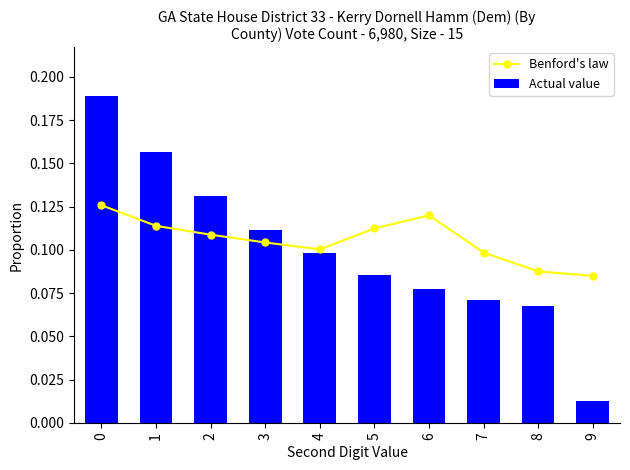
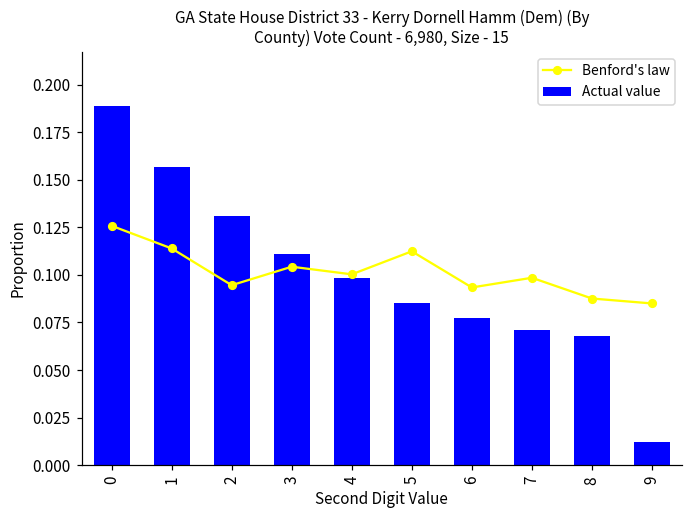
  {
    "Benford's law": {
      "0": 0.126,
      "1": 0.114,
-     "2": 0.109,
+     "2": 0.095,
      "3": 0.104,
      "4": 0.100,
      "5": 0.112,
-     "6": 0.120,
+     "6": 0.093,
      "7": 0.099,
      "8": 0.088,
      "9": 0.085
    },
    "Actual value": {
      "0": 0.189,
      "1": 0.157,
      "2": 0.131,
      "3": 0.111,
      "4": 0.098,
      "5": 0.085,
      "6": 0.078,
      "7": 0.071,
      "8": 0.068,
      "9": 0.012
    }
  }
